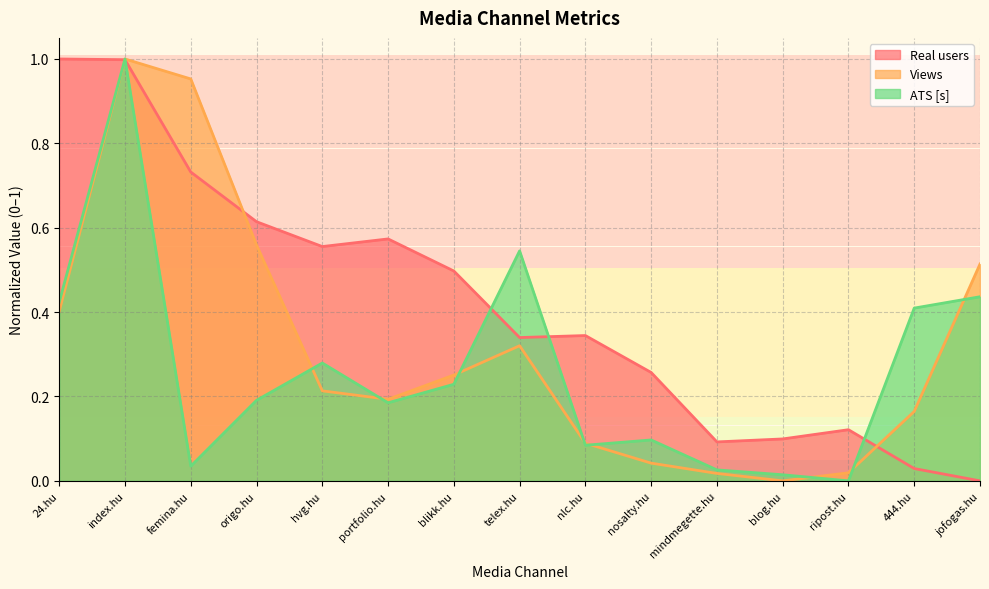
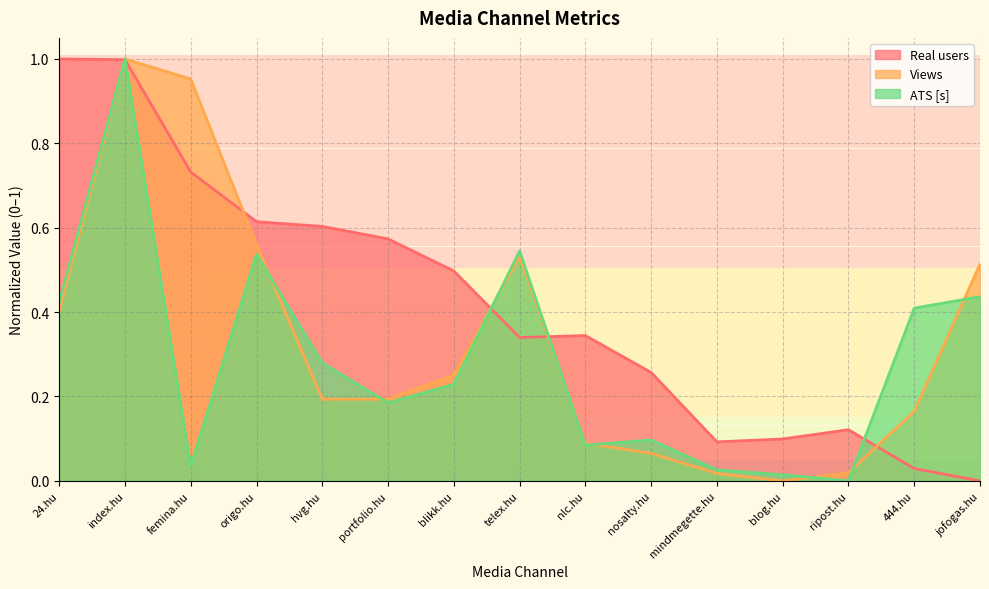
  {
    "Real users": {
      "24.hu": 1.00,
      "femina.hu": 0.73,
      "origo.hu": 0.61,
-     "hvg.hu": 0.56,
+     "hvg.hu": 0.60,
      "portfolio.hu": 0.57,
      "blikk.hu": 0.50,
      "telex.hu": 0.34,
      "nlc.hu": 0.34,
      "nosalty.hu": 0.26,
      "mindmegette.hu": 0.09,
      "blog.hu": 0.10,
      "ripost.hu": 0.12,
      "444.hu": 0.03,
      "jofogas.hu": 0.00
    },
    "Views": {
      "24.hu": 0.40,
      "femina.hu": 0.95,
      "origo.hu": 0.56,
-     "hvg.hu": 0.21,
+     "hvg.hu": 0.19,
      "portfolio.hu": 0.19,
      "blikk.hu": 0.25,
-     "telex.hu": 0.32,
-     "nosalty.hu": 0.04,
+     "telex.hu": 0.53,
+     "nosalty.hu": 0.07,
      "mindmegette.hu": 0.02,
      "blog.hu": 0.00,
      "ripost.hu": 0.02,
      "444.hu": 0.16,
      "jofogas.hu": 0.51
    },
    "ATS [s]": {
      "24.hu": 0.42,
      "femina.hu": 0.03,
-     "origo.hu": 0.19,
+     "origo.hu": 0.54,
      "hvg.hu": 0.28,
      "portfolio.hu": 0.19,
      "blikk.hu": 0.23,
      "telex.hu": 0.55,
      "nosalty.hu": 0.10,
      "mindmegette.hu": 0.03,
      "blog.hu": 0.01,
      "ripost.hu": 0.00,
      "444.hu": 0.41,
      "jofogas.hu": 0.44
    }
  }
